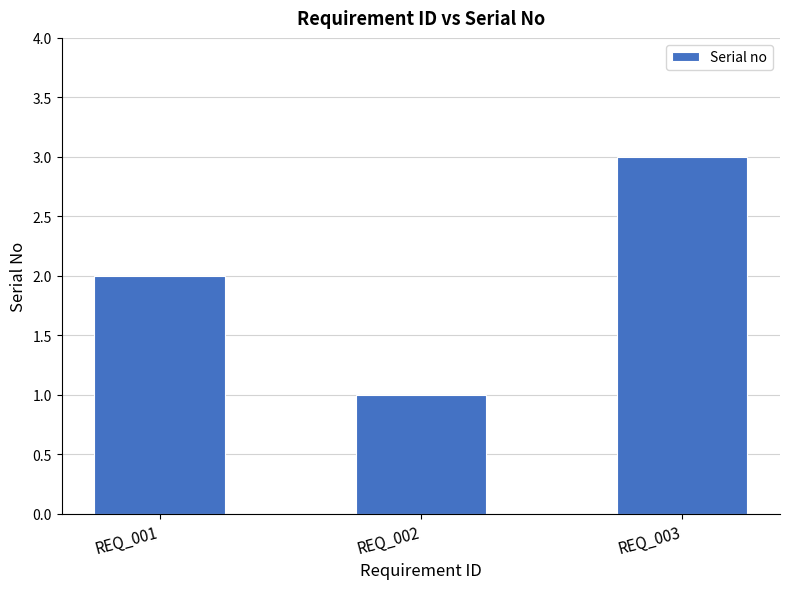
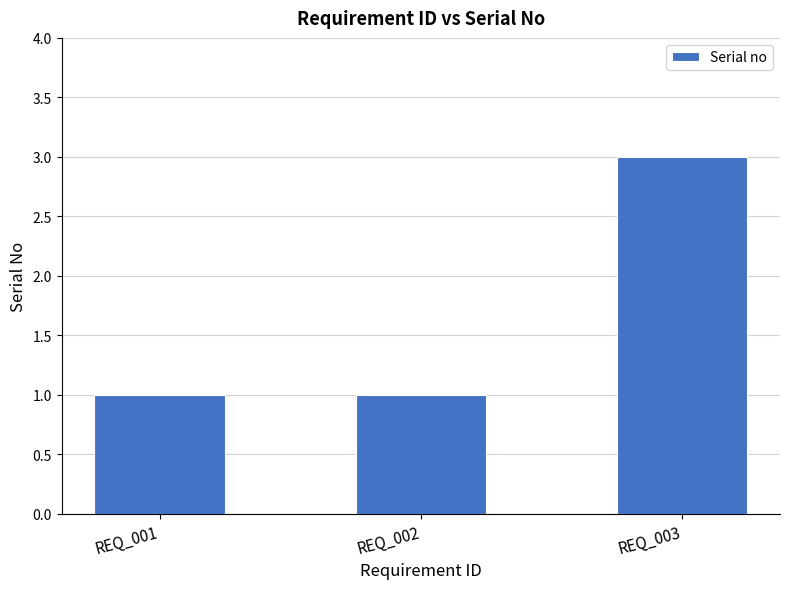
  {
-   "REQ_001": 2,
+   "REQ_001": 1,
    "REQ_002": 1,
    "REQ_003": 3
  }
